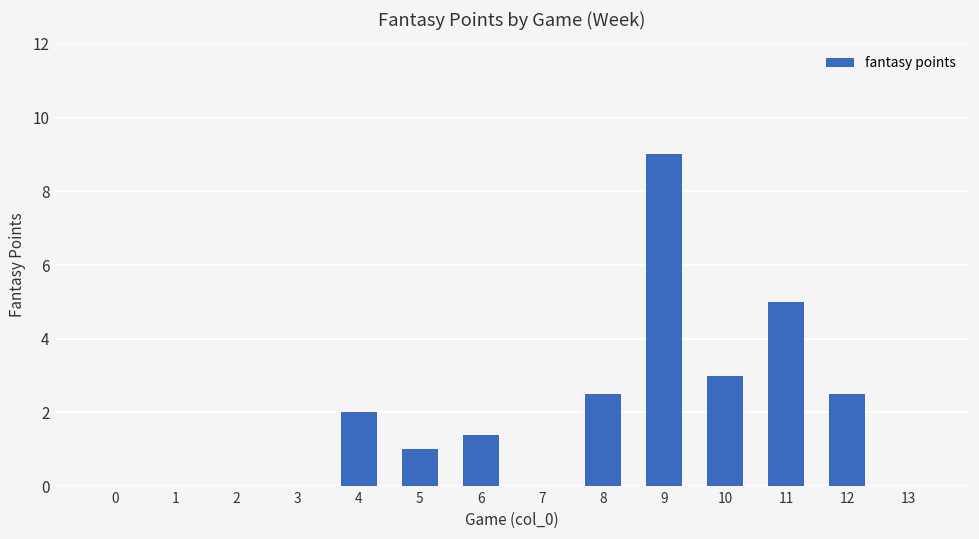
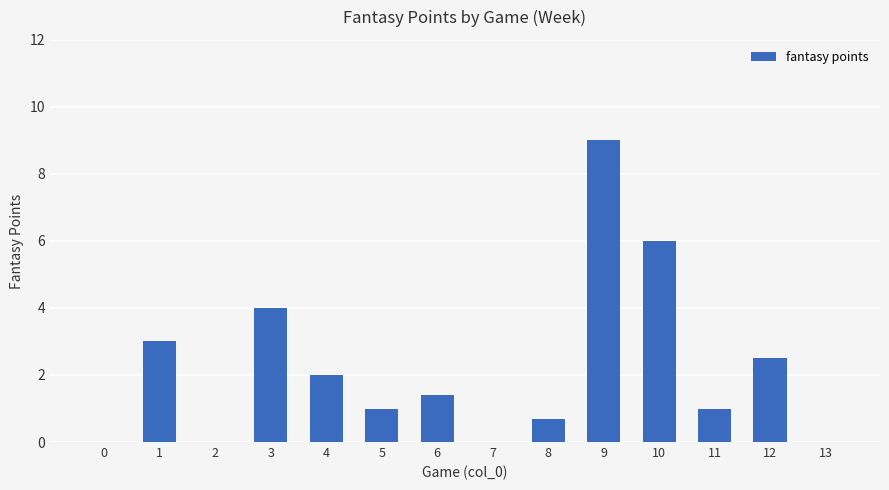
  {
    "0": 0.0,
-   "1": 0,
+   "1": 3,
    "2": 0.0,
-   "3": 0,
+   "3": 4,
    "4": 2.0,
    "5": 1.0,
    "6": 1.4,
    "7": 0.0,
-   "8": 2.5,
+   "8": 0.7,
    "9": 9.0,
-   "10": 3,
-   "11": 5,
+   "10": 6,
+   "11": 1,
    "12": 2.5,
    "13": 0.0
  }
